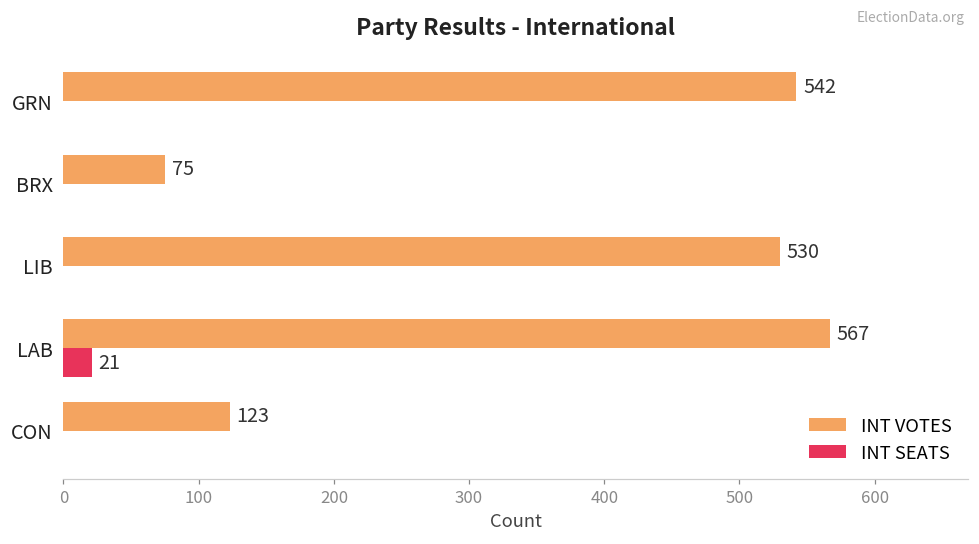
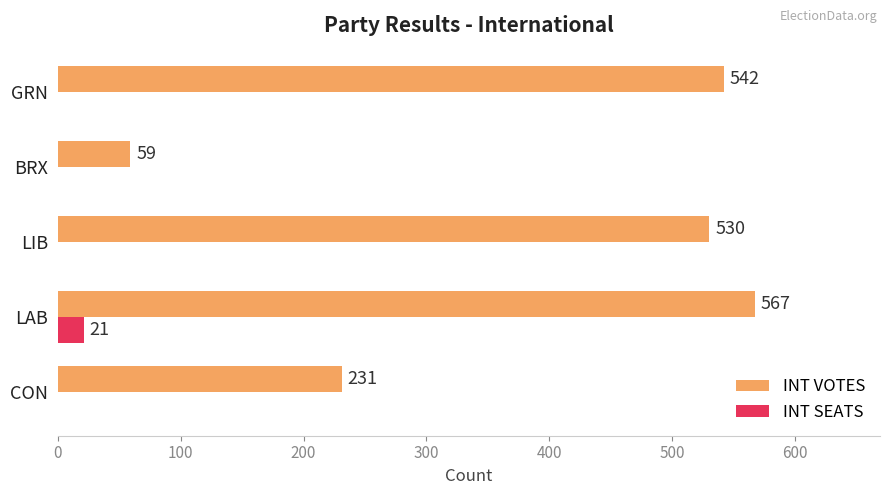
  {
    "INT VOTES": {
      "GRN": 542,
-     "BRX": 75,
+     "BRX": 59,
      "LIB": 530,
      "LAB": 567,
-     "CON": 123
+     "CON": 231
    },
    "INT SEATS": {
      "LAB": 21
    }
  }
